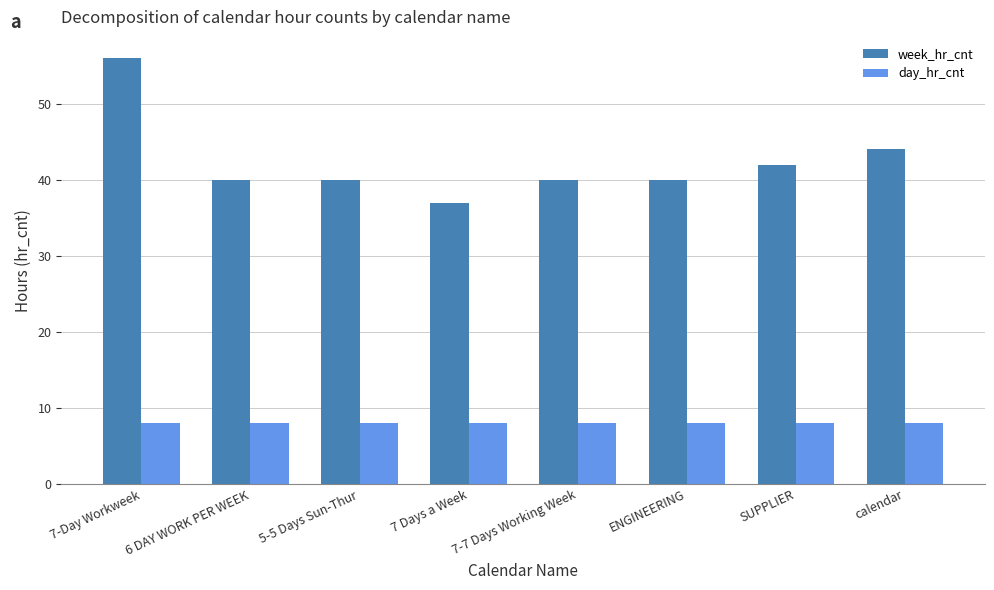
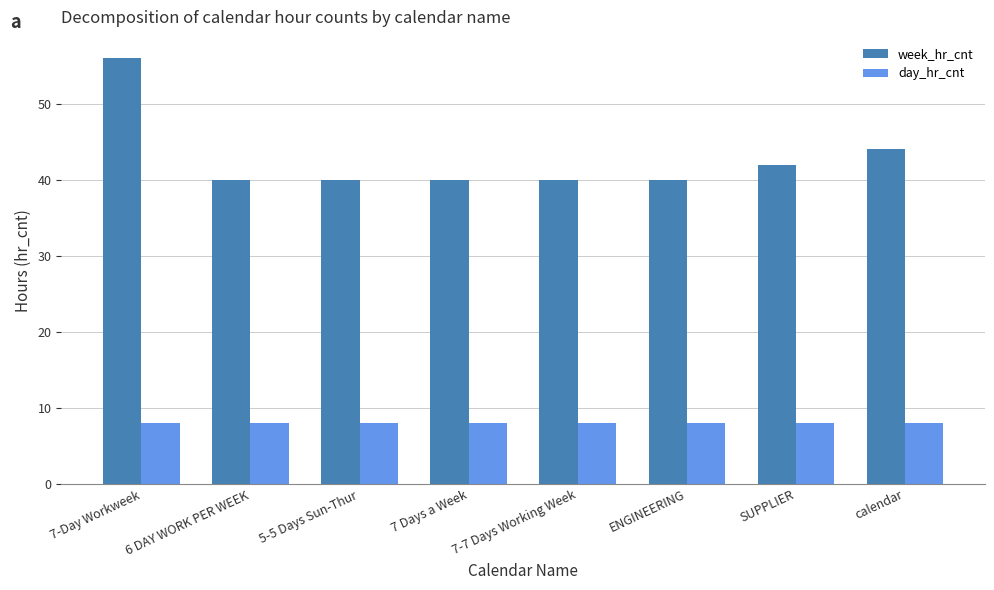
  {
    "week_hr_cnt": {
      "7-Day Workweek": 56,
      "6 DAY WORK PER WEEK": 40,
      "5-5 Days Sun-Thur": 40,
-     "7 Days a Week": 37,
+     "7 Days a Week": 40,
      "7-7 Days Working Week": 40,
      "ENGINEERING": 40,
      "SUPPLIER": 42,
      "calendar": 44
    },
    "day_hr_cnt": {
      "7-Day Workweek": 8,
      "6 DAY WORK PER WEEK": 8,
      "5-5 Days Sun-Thur": 8,
      "7 Days a Week": 8,
      "7-7 Days Working Week": 8,
      "ENGINEERING": 8,
      "SUPPLIER": 8,
      "calendar": 8
    }
  }
